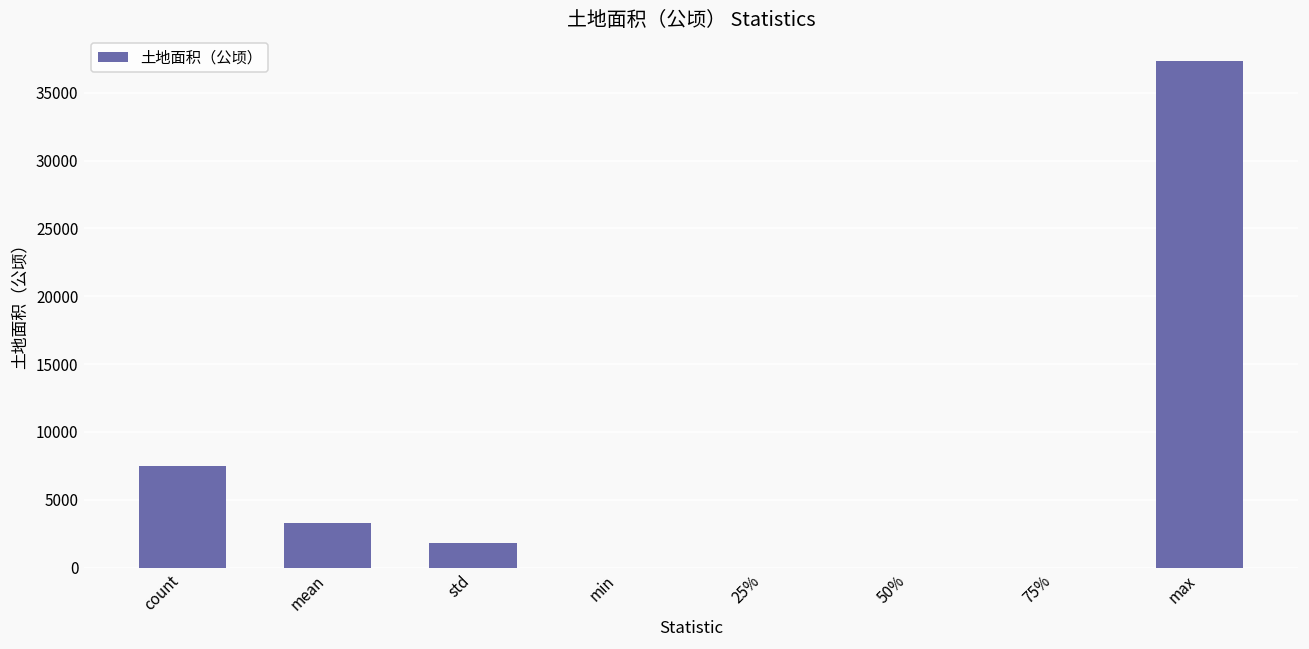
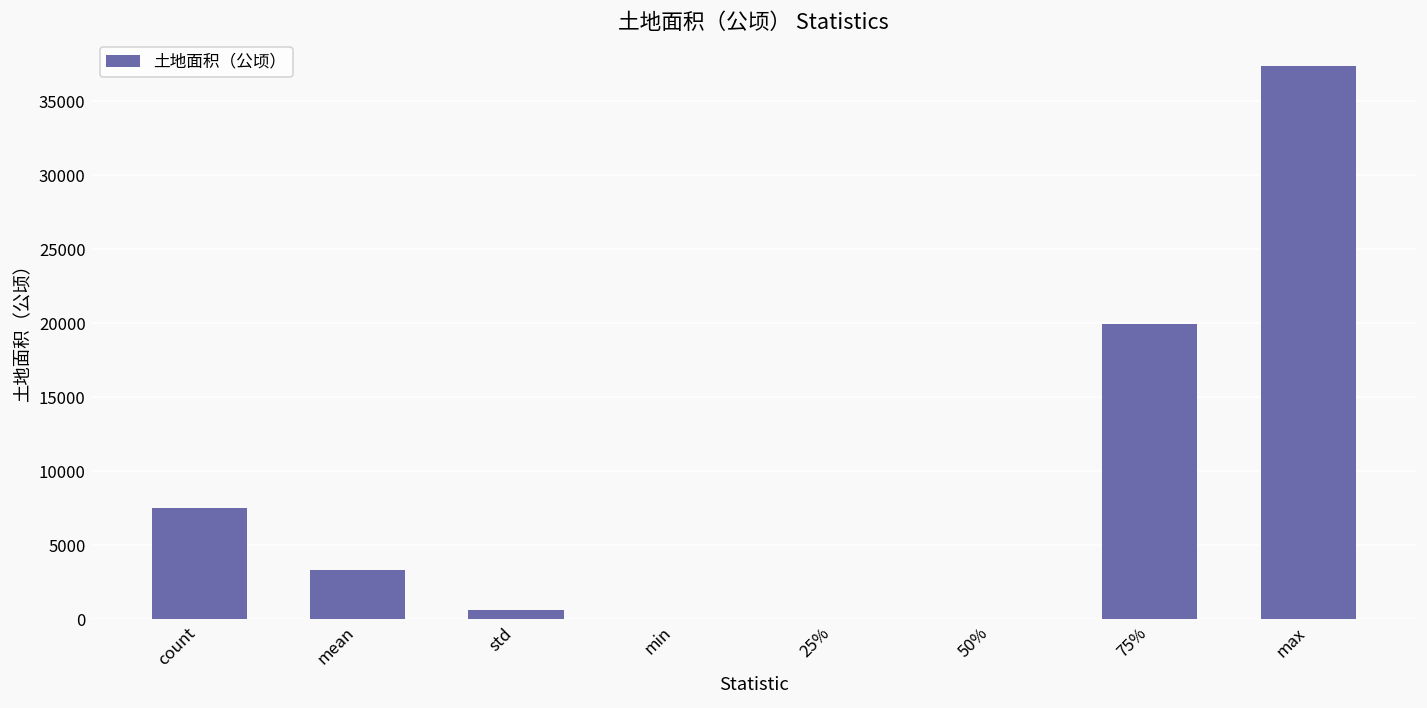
  {
    "count": 7500,
    "mean": 3300,
-   "std": 1800,
-   "75%": 0,
+   "std": 600,
+   "75%": 19900,
    "max": 37300
  }
